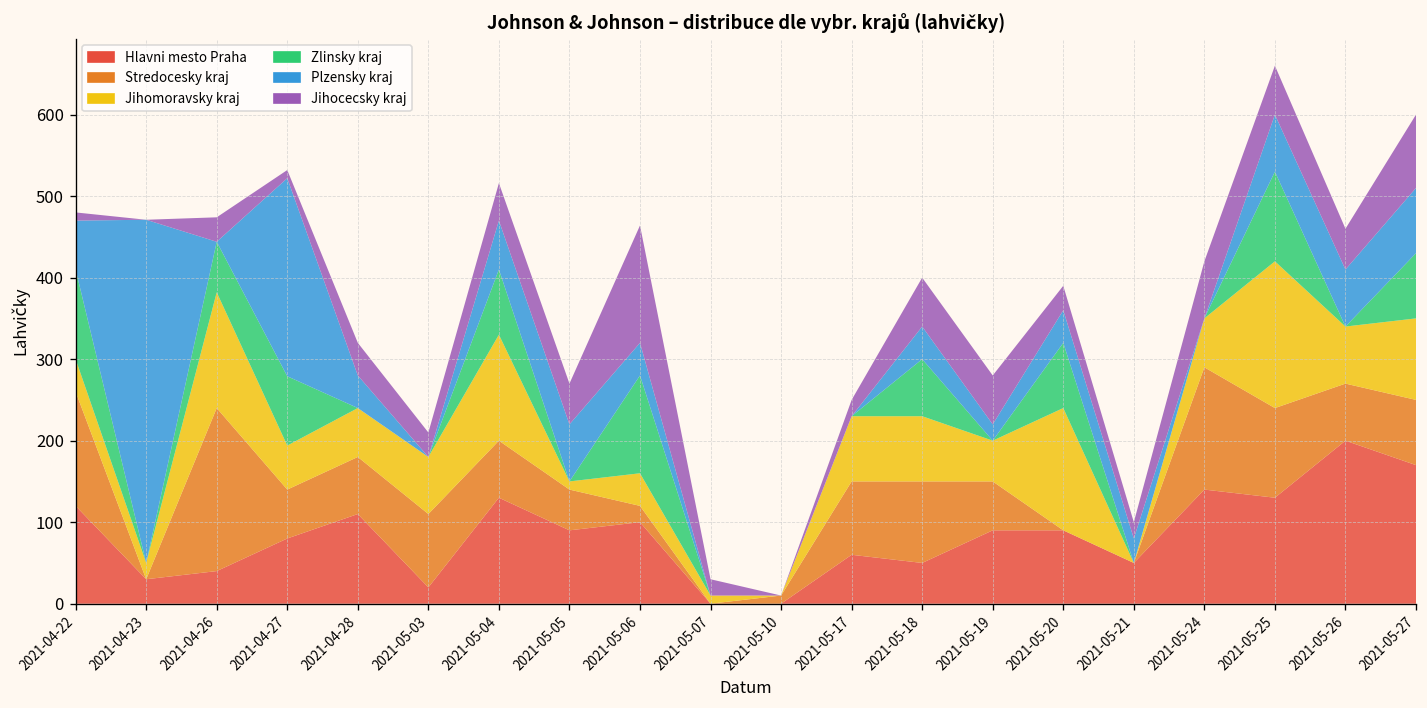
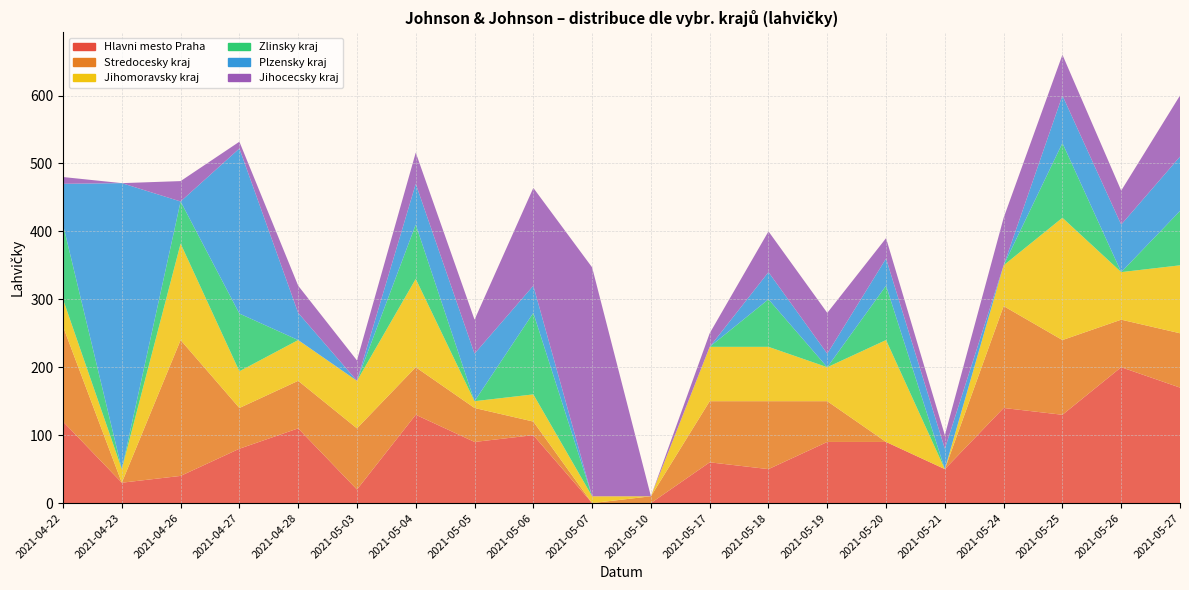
  {
    "Jihomoravsky kraj": {
      "2021-04-22": 40,
      "2021-04-26": 140,
      "2021-04-27": 50,
      "2021-05-04": 130,
      "2021-05-06": 40,
      "2021-05-18": 80,
      "2021-05-20": 150,
      "2021-05-25": 180,
      "2021-05-27": 100
    },
    "Zlinsky kraj": {
      "2021-04-22": 110,
      "2021-04-27": 90,
      "2021-05-04": 80,
      "2021-05-06": 120,
      "2021-05-18": 70,
      "2021-05-20": 80,
      "2021-05-25": 110,
      "2021-05-27": 80
    },
    "Plzensky kraj": {
      "2021-04-22": 60,
      "2021-04-27": 240,
      "2021-04-28": 40,
      "2021-05-04": 60,
      "2021-05-05": 70,
      "2021-05-06": 40,
      "2021-05-18": 40,
      "2021-05-19": 20,
      "2021-05-20": 40,
      "2021-05-21": 30,
      "2021-05-25": 70,
      "2021-05-26": 70,
      "2021-05-27": 80
    },
    "Jihocecsky kraj": {
      "2021-04-22": 10,
      "2021-04-26": 30,
      "2021-04-27": 10,
      "2021-04-28": 40,
      "2021-05-03": 30,
      "2021-05-04": 50,
      "2021-05-05": 50,
      "2021-05-06": 140,
-     "2021-05-07": 20,
+     "2021-05-07": 340,
      "2021-05-17": 20,
      "2021-05-18": 60,
      "2021-05-19": 60,
      "2021-05-20": 30,
      "2021-05-21": 20,
      "2021-05-24": 70,
      "2021-05-25": 60,
      "2021-05-26": 50,
      "2021-05-27": 90
    }
  }
